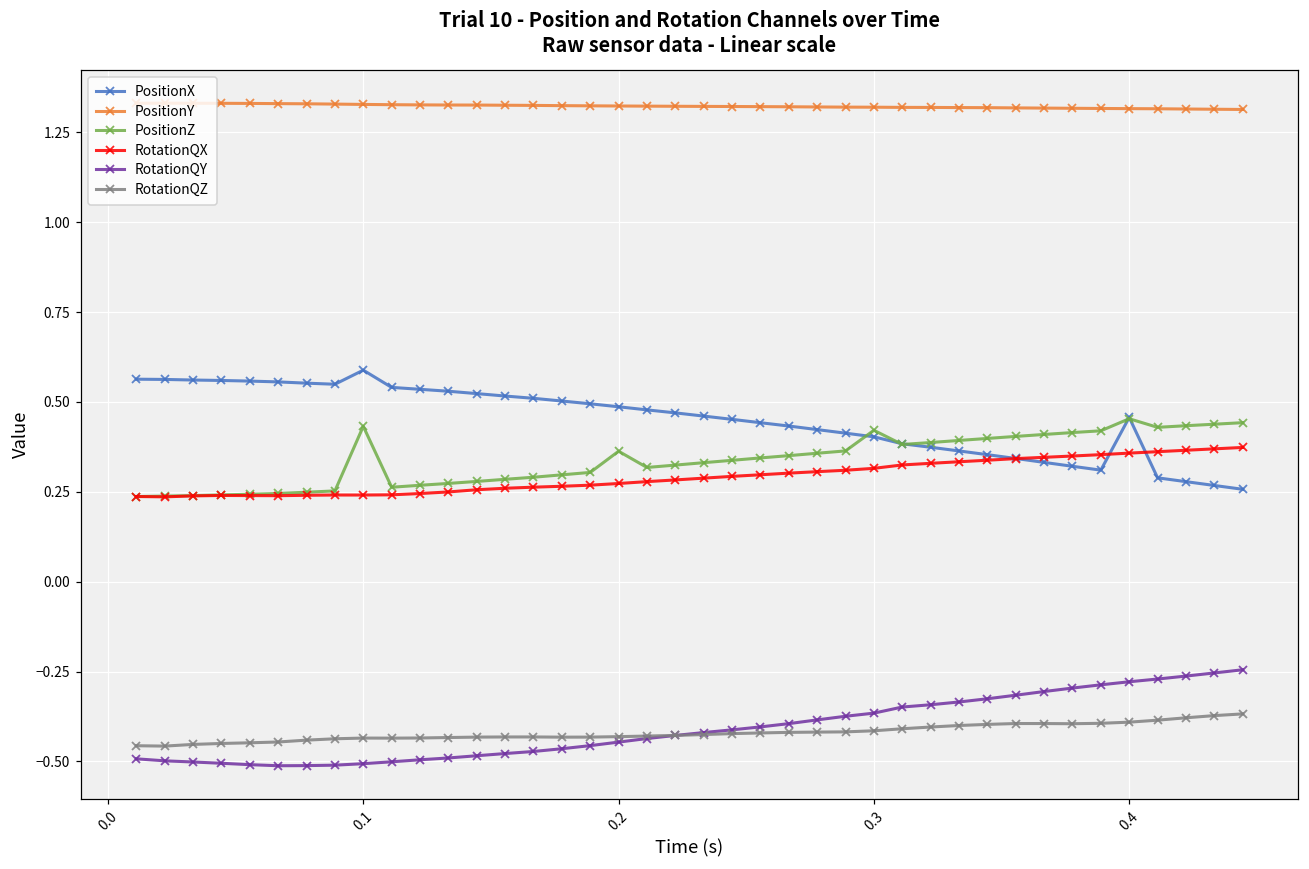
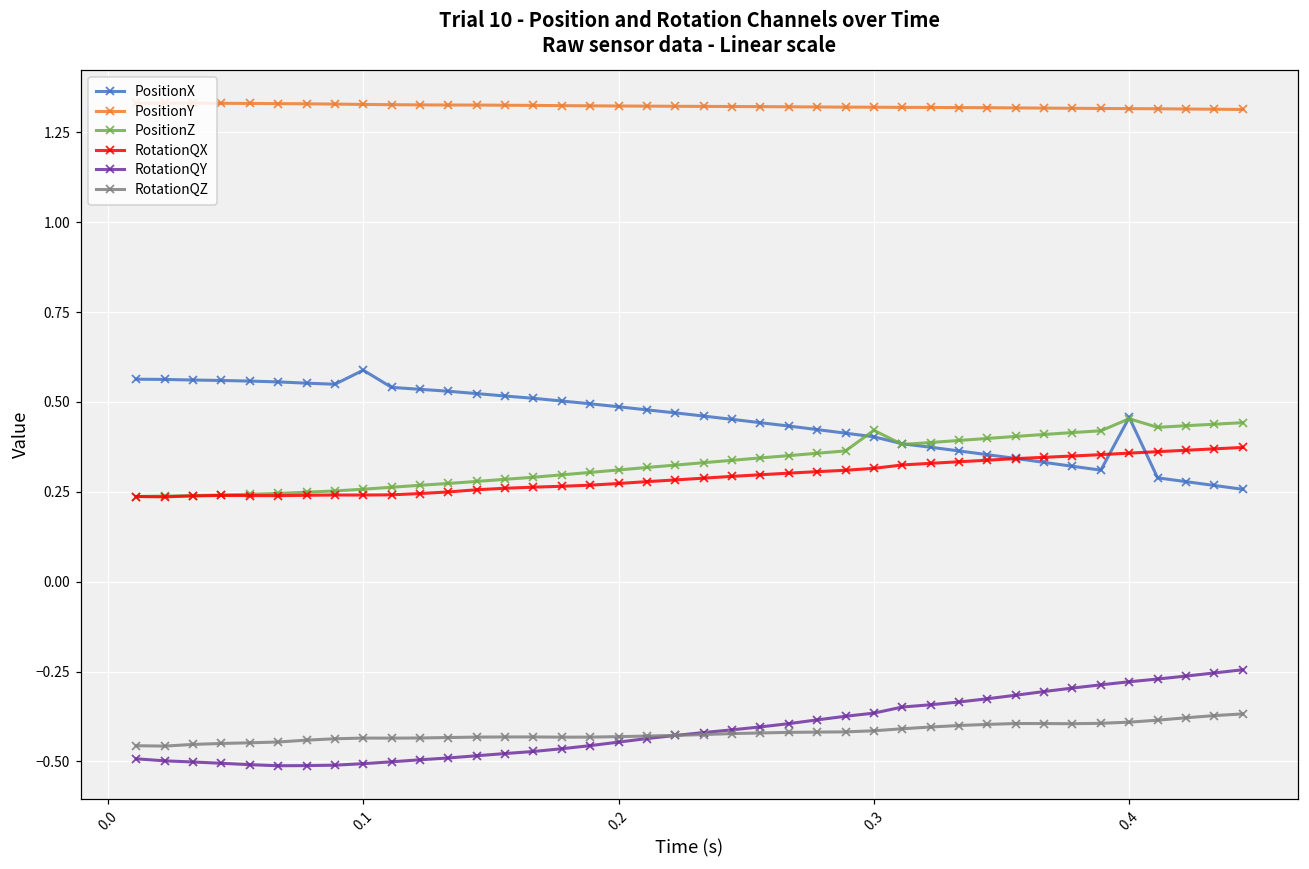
  {
    "PositionX": {
      "0.1": 0.59,
      "0.2": 0.49,
      "0.3": 0.40
    },
    "PositionY": {
      "0.1": 1.33,
      "0.2": 1.32,
      "0.3": 1.32,
      "0.4": 1.32
    },
    "PositionZ": {
-     "0.1": 0.43,
-     "0.2": 0.36,
+     "0.1": 0.26,
+     "0.2": 0.31,
      "0.3": 0.42
    },
    "RotationQX": {
      "0.1": 0.24,
      "0.2": 0.27,
      "0.3": 0.32,
      "0.4": 0.36
    },
    "RotationQY": {
      "0.1": -0.51,
      "0.2": -0.45,
      "0.3": -0.37,
      "0.4": -0.28
    },
    "RotationQZ": {
      "0.1": -0.43,
      "0.2": -0.43,
      "0.3": -0.41,
      "0.4": -0.39
    }
  }
